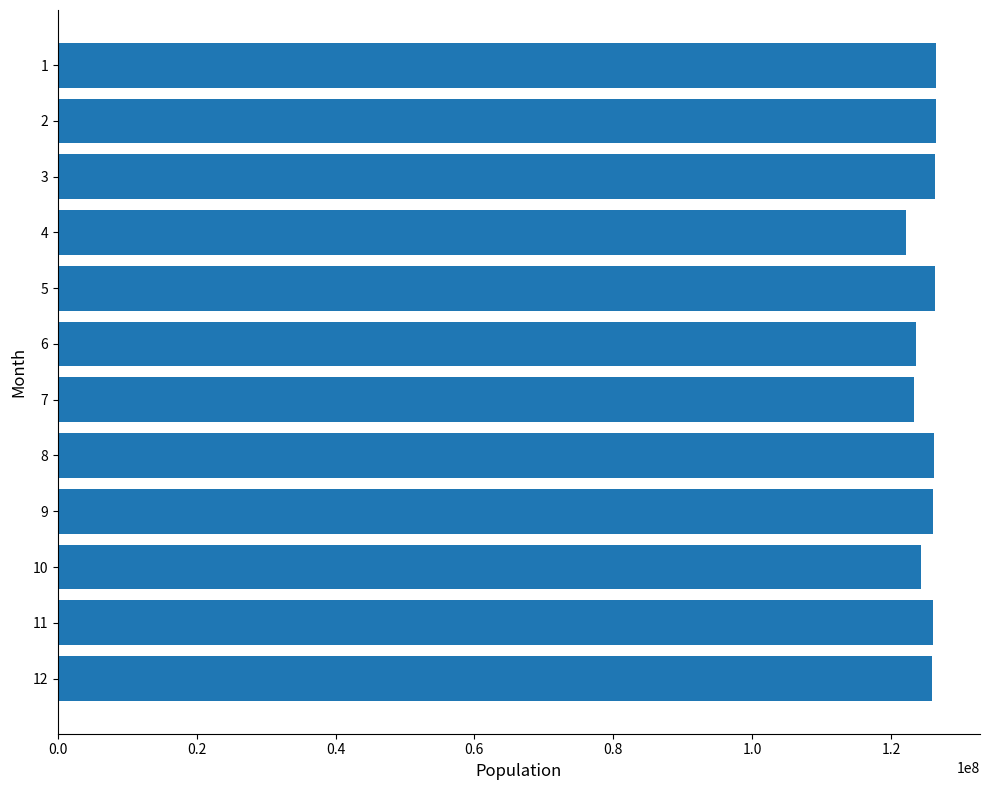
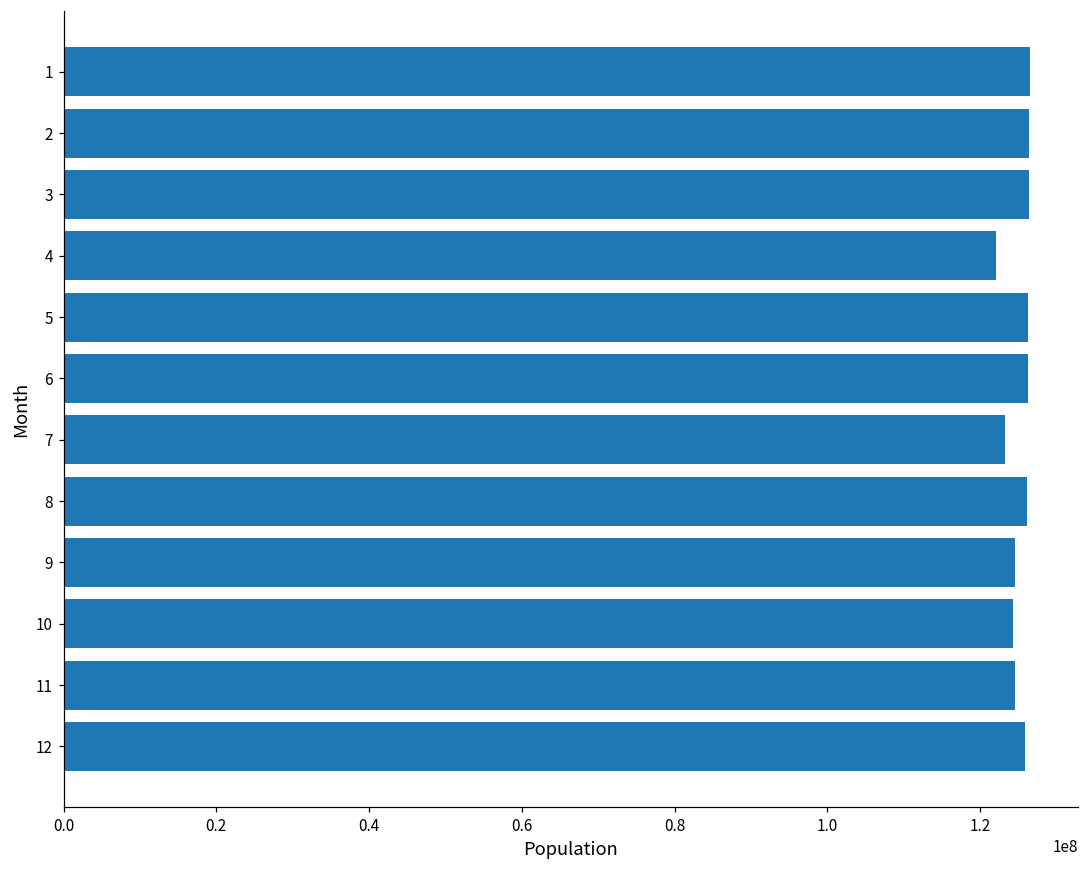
  {
    "1": 127000000,
    "2": 126000000,
    "3": 126000000,
    "4": 122000000,
    "5": 126000000,
-   "6": 124000000,
+   "6": 126000000,
    "7": 123000000,
    "8": 126000000,
-   "9": 126000000,
+   "9": 125000000,
    "10": 124000000,
-   "11": 126000000,
+   "11": 125000000,
    "12": 126000000
  }
